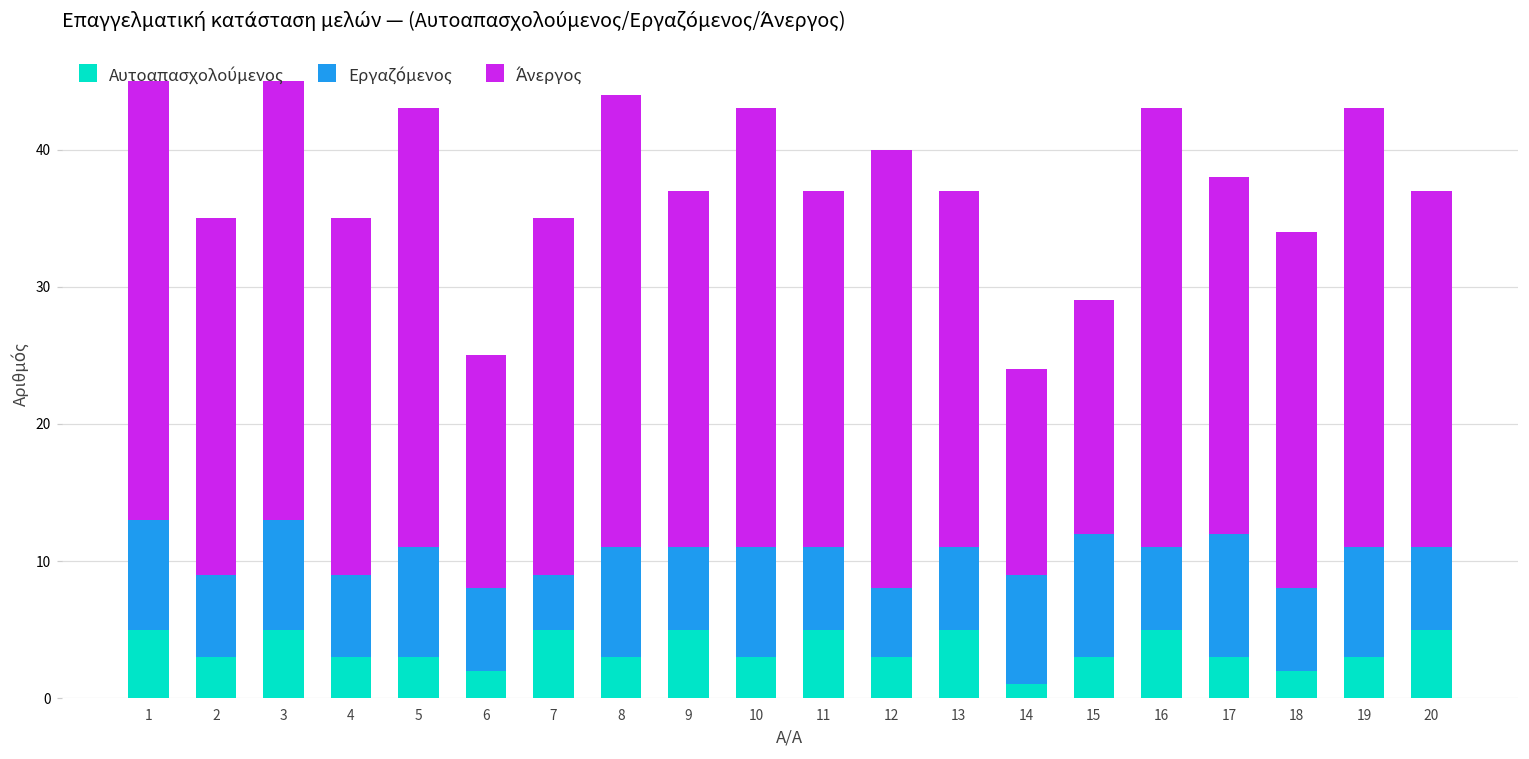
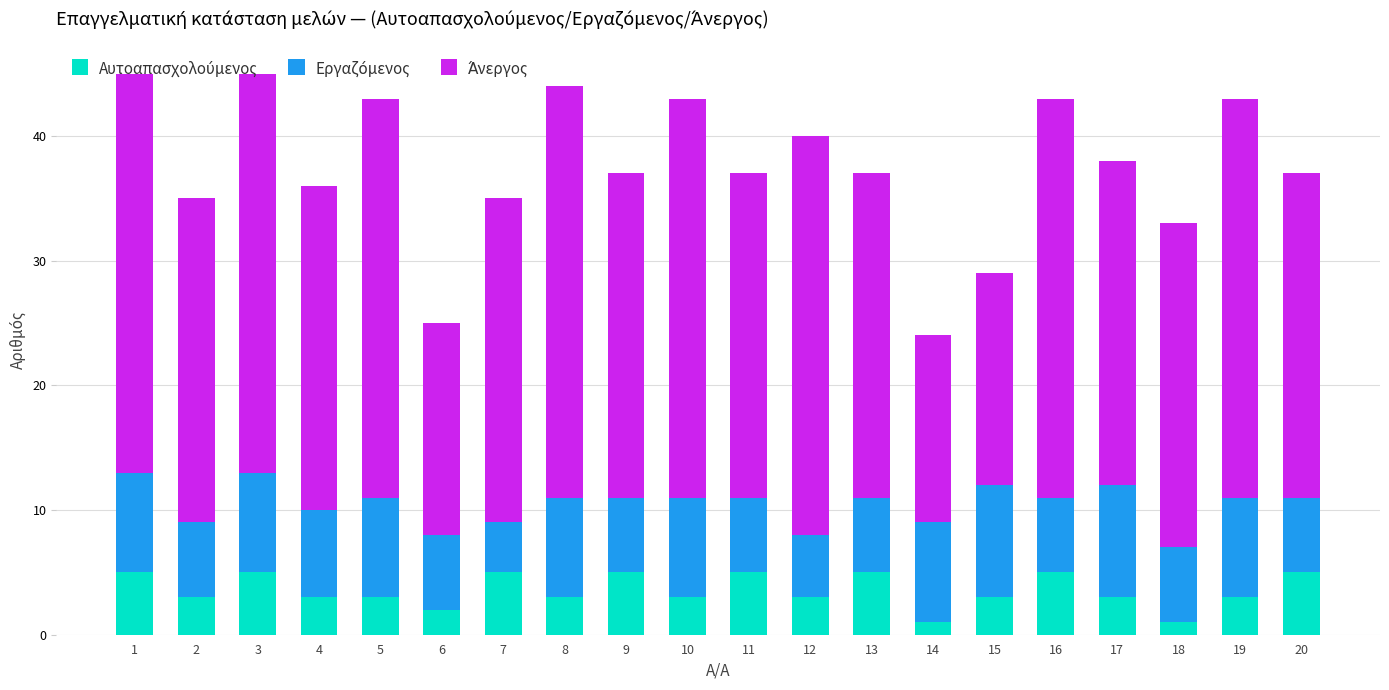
  {
    "Αυτοαπασχολούμενος": {
      "1": 5,
      "2": 3,
      "3": 5,
      "4": 3,
      "5": 3,
      "6": 2,
      "7": 5,
      "8": 3,
      "9": 5,
      "10": 3,
      "11": 5,
      "12": 3,
      "13": 5,
      "14": 1,
      "15": 3,
      "16": 5,
      "17": 3,
-     "18": 2,
+     "18": 1,
      "19": 3,
      "20": 5
    },
    "Εργαζόμενος": {
      "1": 8,
      "2": 6,
      "3": 8,
-     "4": 6,
+     "4": 7,
      "5": 8,
      "6": 6,
      "7": 4,
      "8": 8,
      "9": 6,
      "10": 8,
      "11": 6,
      "12": 5,
      "13": 6,
      "14": 8,
      "15": 9,
      "16": 6,
      "17": 9,
      "18": 6,
      "19": 8,
      "20": 6
    },
    "Άνεργος": {
      "1": 32,
      "2": 26,
      "3": 32,
      "4": 26,
      "5": 32,
      "6": 17,
      "7": 26,
      "8": 33,
      "9": 26,
      "10": 32,
      "11": 26,
      "12": 32,
      "13": 26,
      "14": 15,
      "15": 17,
      "16": 32,
      "17": 26,
      "18": 26,
      "19": 32,
      "20": 26
    }
  }
